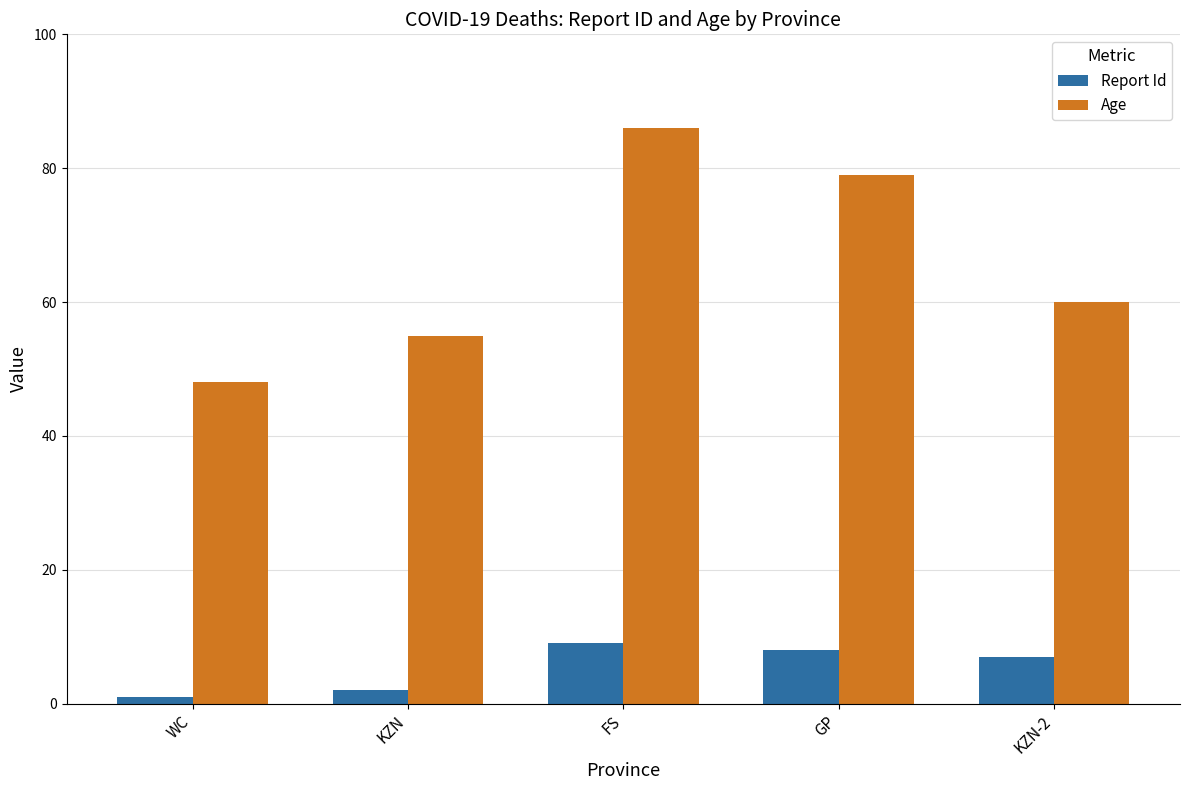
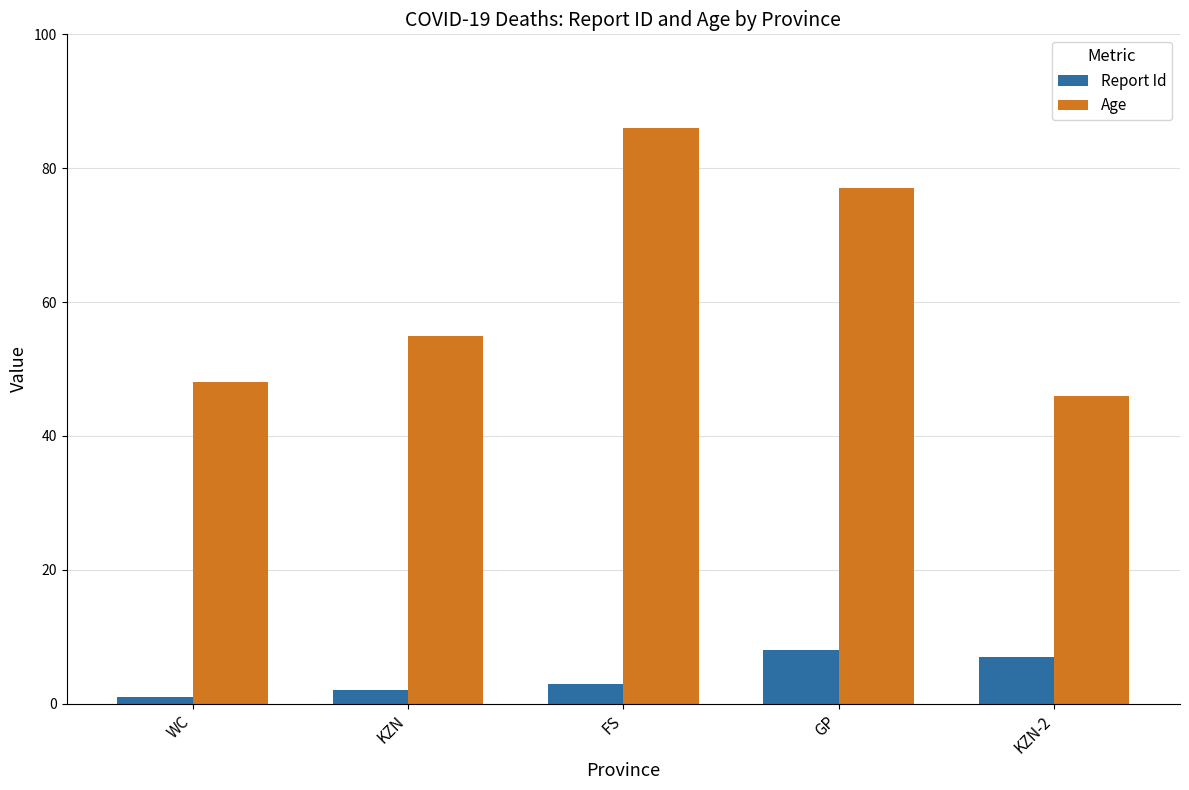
  {
    "Report Id": {
      "WC": 1,
      "KZN": 2,
-     "FS": 9,
+     "FS": 3,
      "GP": 8,
      "KZN-2": 7
    },
    "Age": {
      "WC": 48,
      "KZN": 55,
      "FS": 86,
-     "GP": 79,
-     "KZN-2": 60
+     "GP": 77,
+     "KZN-2": 46
    }
  }
